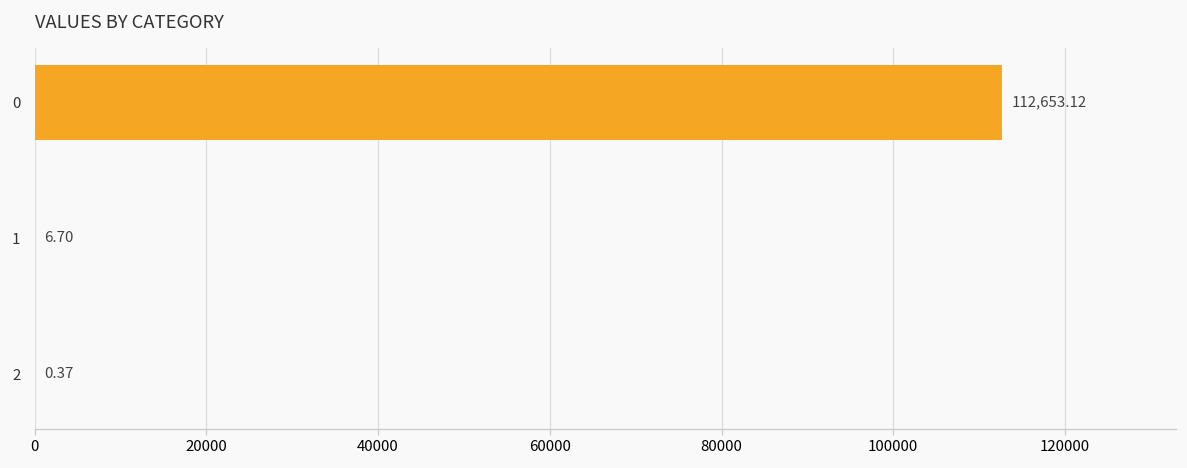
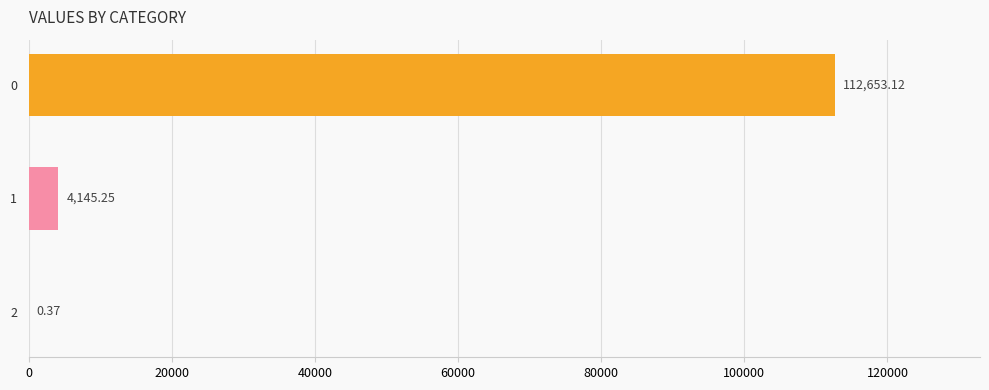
  {
    "0": "112,653.12",
-   "1": "6.70",
+   "1": "4,145.25",
    "2": "0.37"
  }
